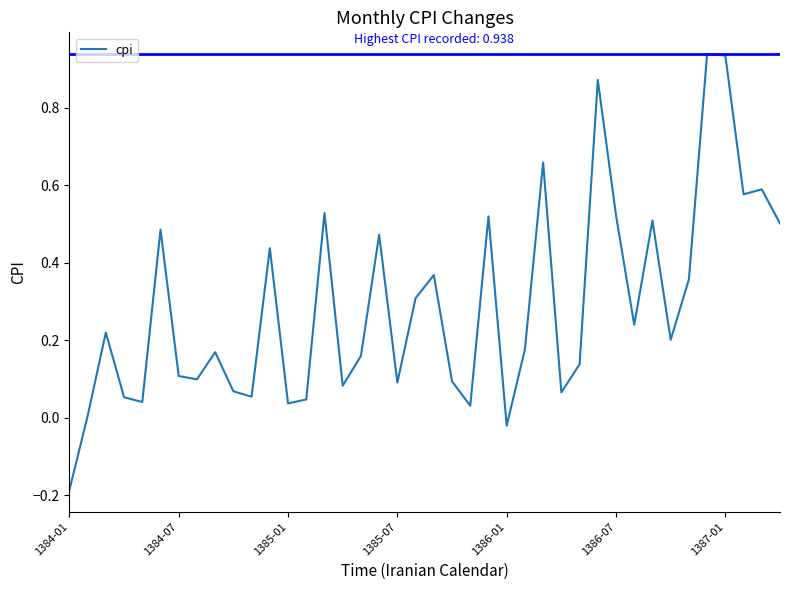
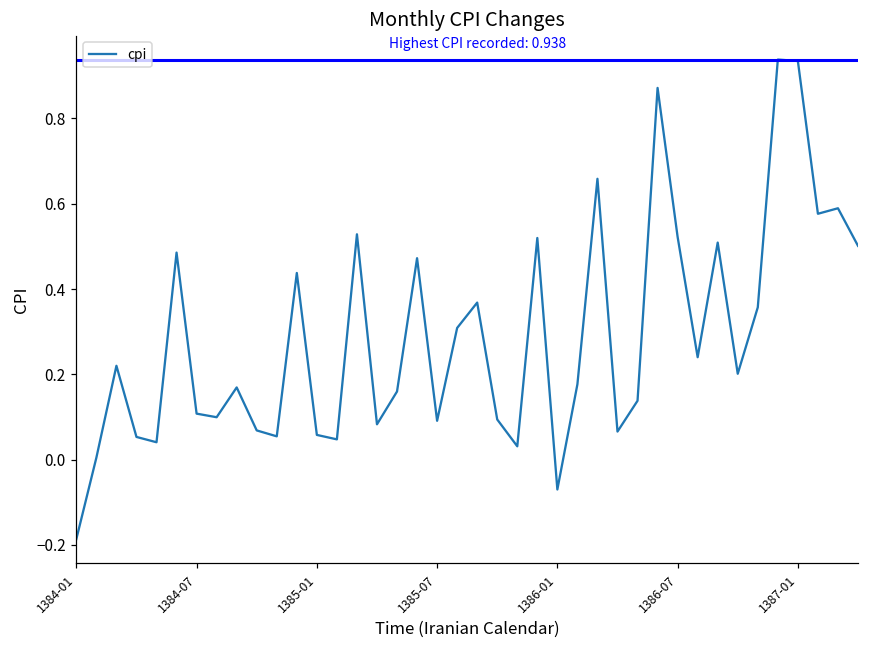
  {
    "1384-01": -0.19,
    "1384-07": 0.11,
-   "1385-01": 0.04,
+   "1385-01": 0.06,
    "1385-07": 0.09,
-   "1386-01": -0.02,
+   "1386-01": -0.07,
    "1386-07": 0.52,
    "1387-01": 0.93
  }
